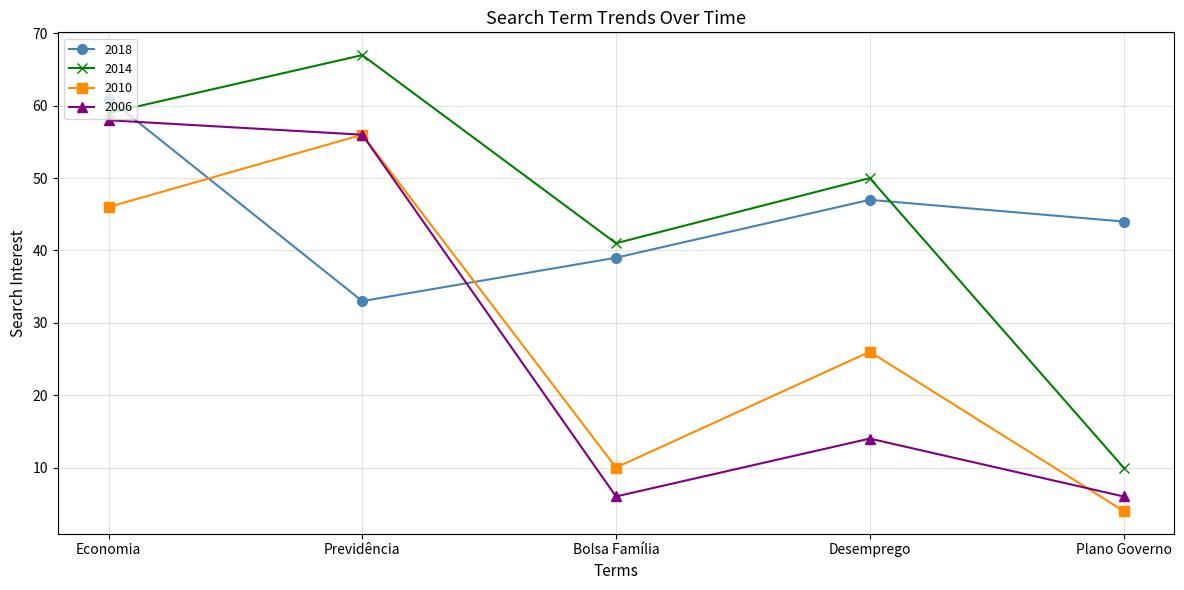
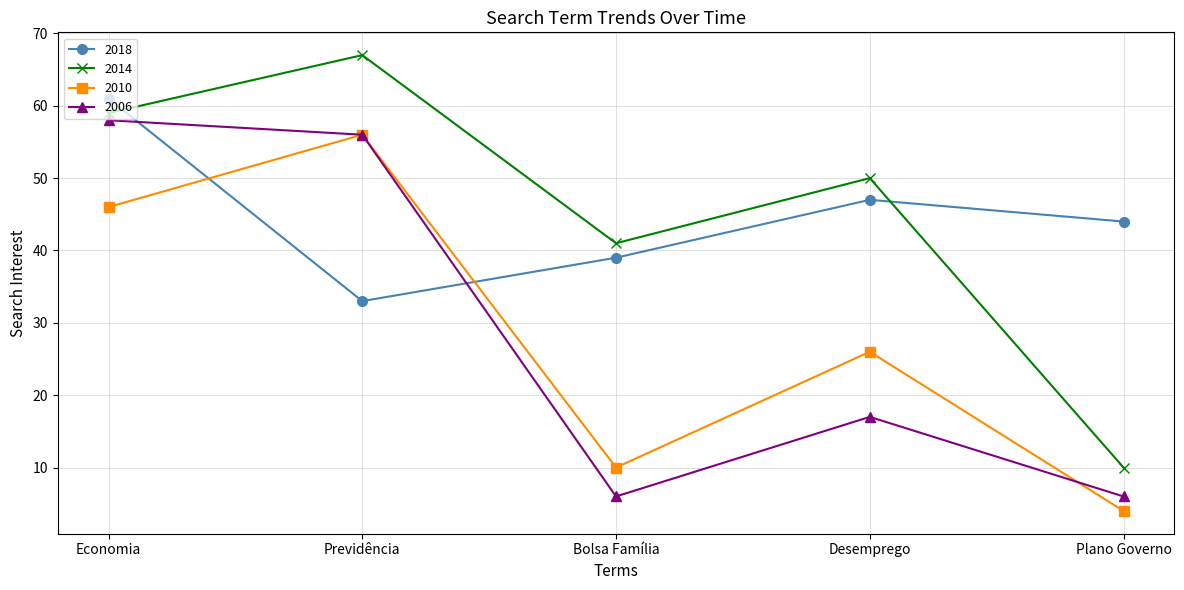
  {
    "2018": {
      "Previdência": 33,
      "Bolsa Família": 39,
      "Desemprego": 47,
      "Plano Governo": 44
    },
    "2014": {
      "Previdência": 67,
      "Bolsa Família": 41,
      "Desemprego": 50,
      "Plano Governo": 10
    },
    "2010": {
      "Economia": 46,
      "Bolsa Família": 10,
      "Desemprego": 26,
      "Plano Governo": 4
    },
    "2006": {
      "Economia": 58,
      "Bolsa Família": 6,
-     "Desemprego": 14,
+     "Desemprego": 17,
      "Plano Governo": 6
    }
  }
